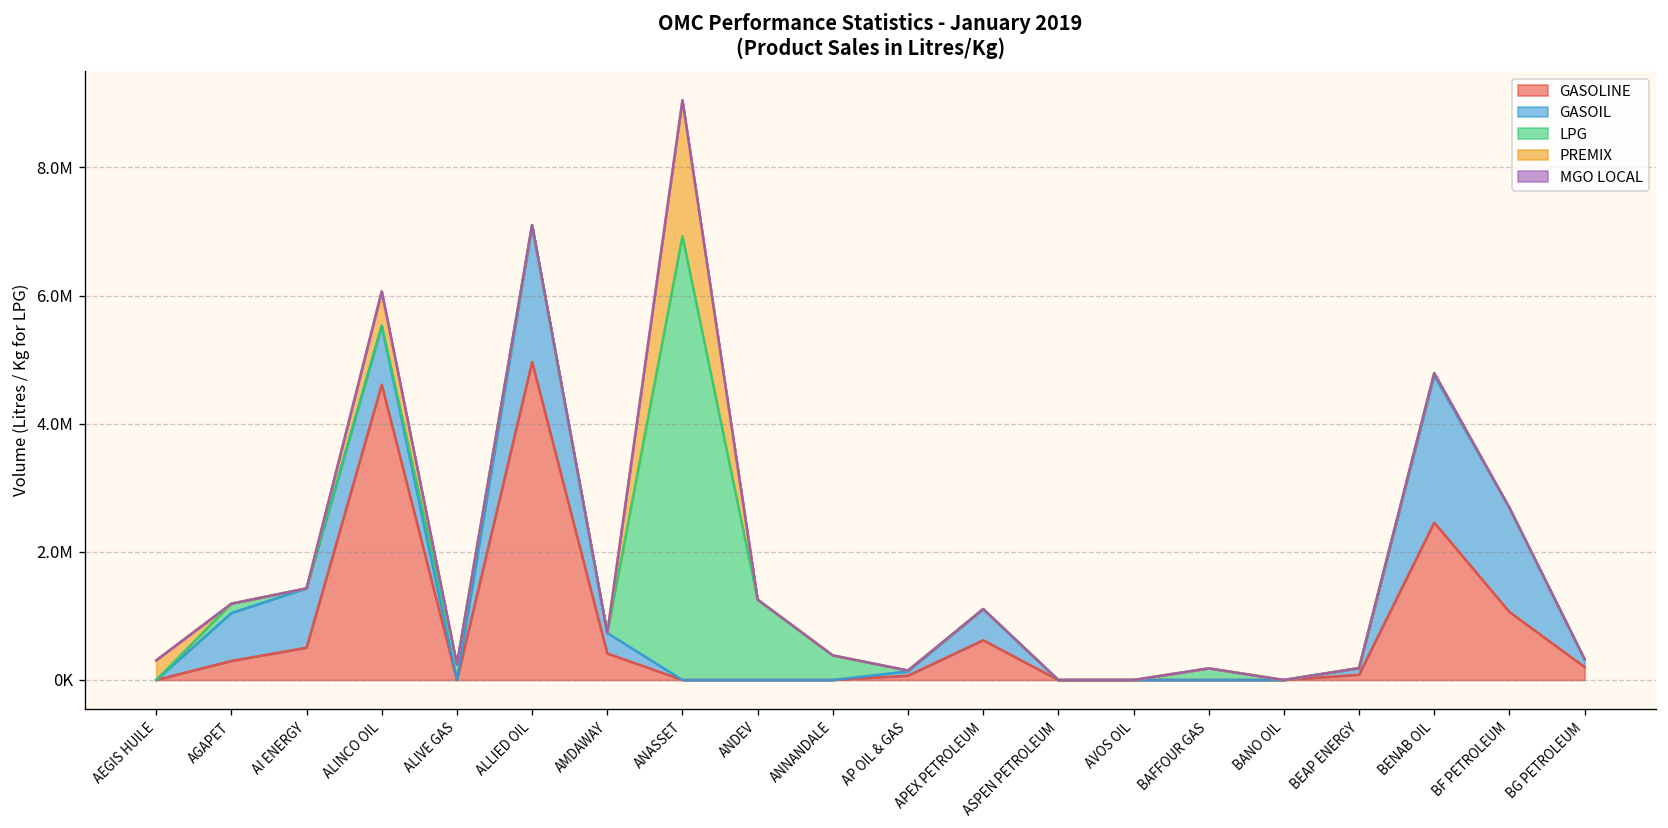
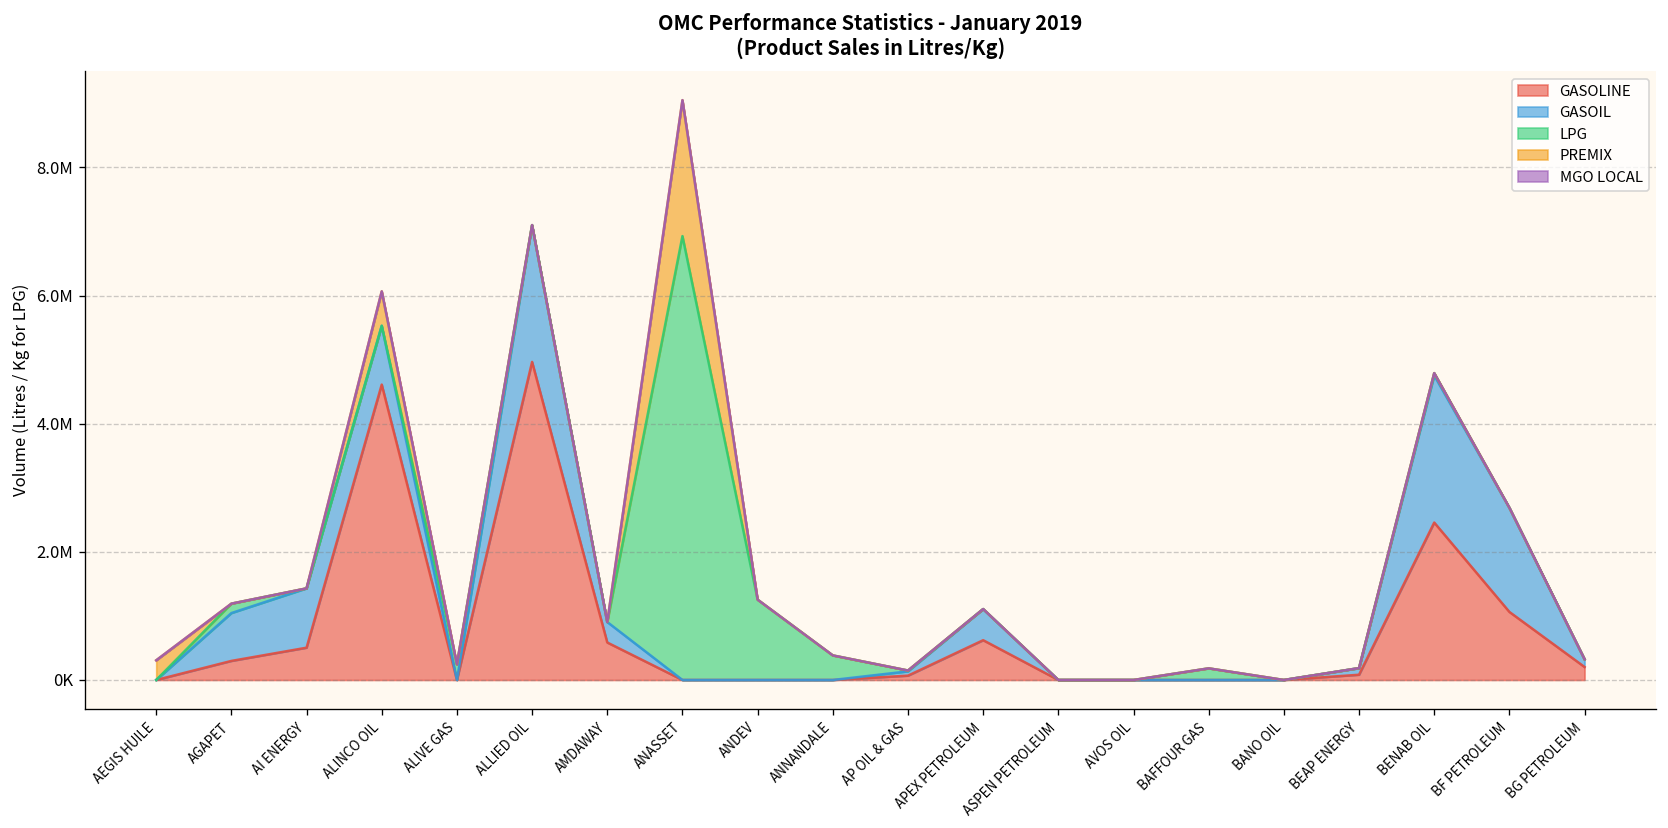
  {
    "GASOLINE": {
      "AGAPET": 300000,
      "AI ENERGY": 500000,
      "ALINCO OIL": 4600000,
      "ALLIED OIL": 5000000,
-     "AMDAWAY": 400000,
+     "AMDAWAY": 600000,
      "AP OIL & GAS": 100000,
      "APEX PETROLEUM": 600000,
      "BEAP ENERGY": 100000,
      "BENAB OIL": 2500000,
      "BF PETROLEUM": 1100000,
      "BG PETROLEUM": 200000
    },
    "GASOIL": {
      "AGAPET": 700000
    },
    "LPG": {
      "ANASSET": 6900000
    }
  }
